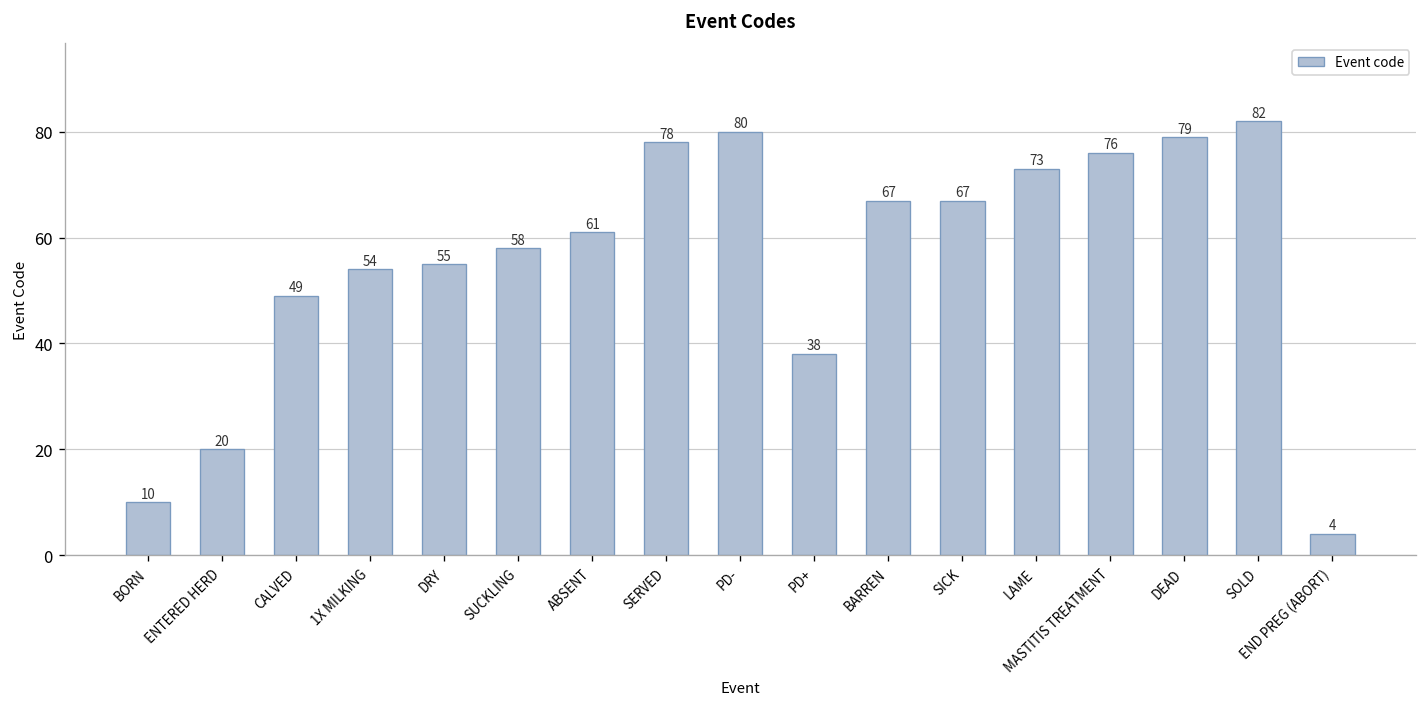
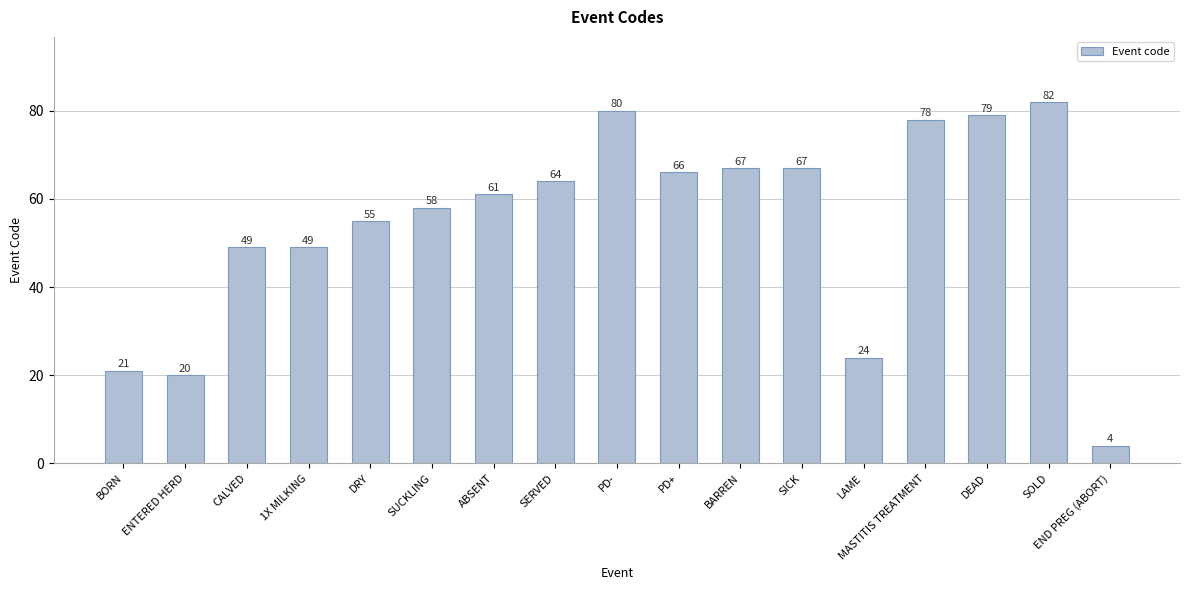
  {
-   "BORN": 10,
+   "BORN": 21,
    "ENTERED HERD": 20,
    "CALVED": 49,
-   "1X MILKING": 54,
+   "1X MILKING": 49,
    "DRY": 55,
    "SUCKLING": 58,
    "ABSENT": 61,
-   "SERVED": 78,
+   "SERVED": 64,
    "PD-": 80,
-   "PD+": 38,
+   "PD+": 66,
    "BARREN": 67,
    "SICK": 67,
-   "LAME": 73,
-   "MASTITIS TREATMENT": 76,
+   "LAME": 24,
+   "MASTITIS TREATMENT": 78,
    "DEAD": 79,
    "SOLD": 82,
    "END PREG (ABORT)": 4
  }
